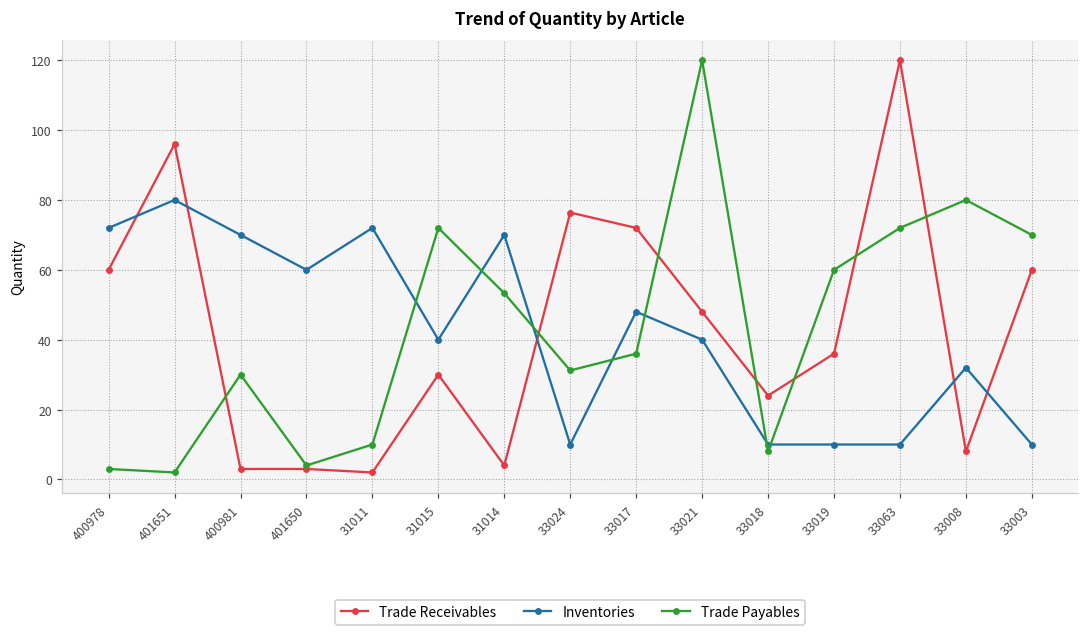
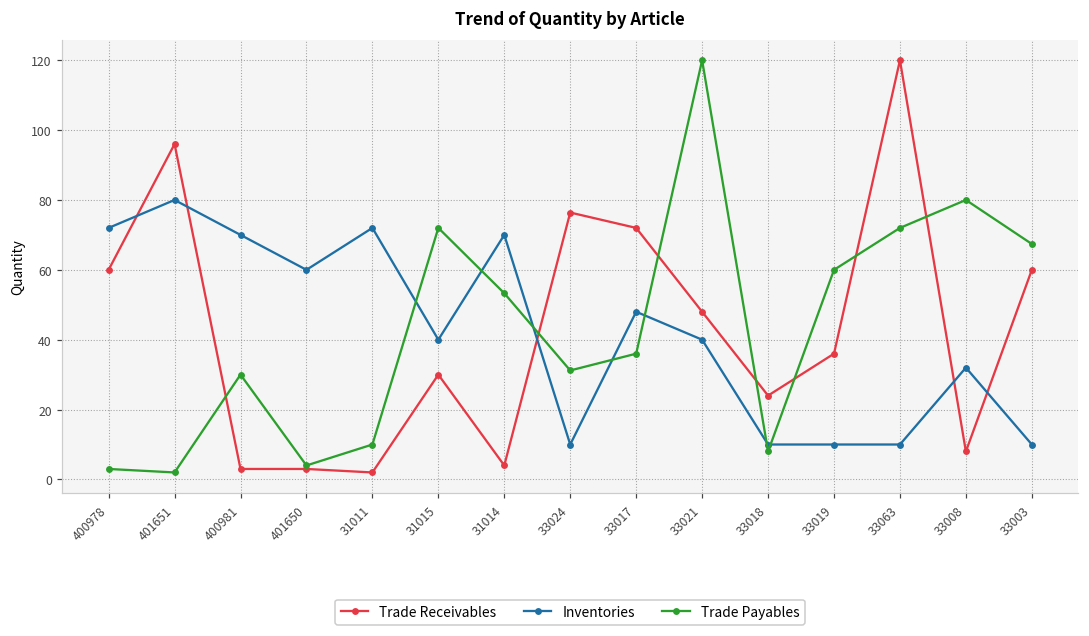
  {
    "Trade Receivables": {
      "400978": 60,
      "401651": 96,
      "400981": 3,
      "401650": 3,
      "31011": 2,
      "31015": 30,
      "31014": 4,
      "33024": 76,
      "33017": 72,
      "33021": 48,
      "33018": 24,
      "33019": 36,
      "33063": 120,
      "33008": 8,
      "33003": 60
    },
    "Inventories": {
      "400978": 72,
      "401651": 80,
      "400981": 70,
      "401650": 60,
      "31011": 72,
      "31015": 40,
      "31014": 70,
      "33024": 10,
      "33017": 48,
      "33021": 40,
      "33018": 10,
      "33019": 10,
      "33063": 10,
      "33008": 32,
      "33003": 10
    },
    "Trade Payables": {
      "400978": 3,
      "401651": 2,
      "400981": 30,
      "401650": 4,
      "31011": 10,
      "31015": 72,
      "31014": 53,
      "33024": 31,
      "33017": 36,
      "33021": 120,
      "33018": 8,
      "33019": 60,
      "33063": 72,
      "33008": 80,
-     "33003": 70
+     "33003": 67
    }
  }
